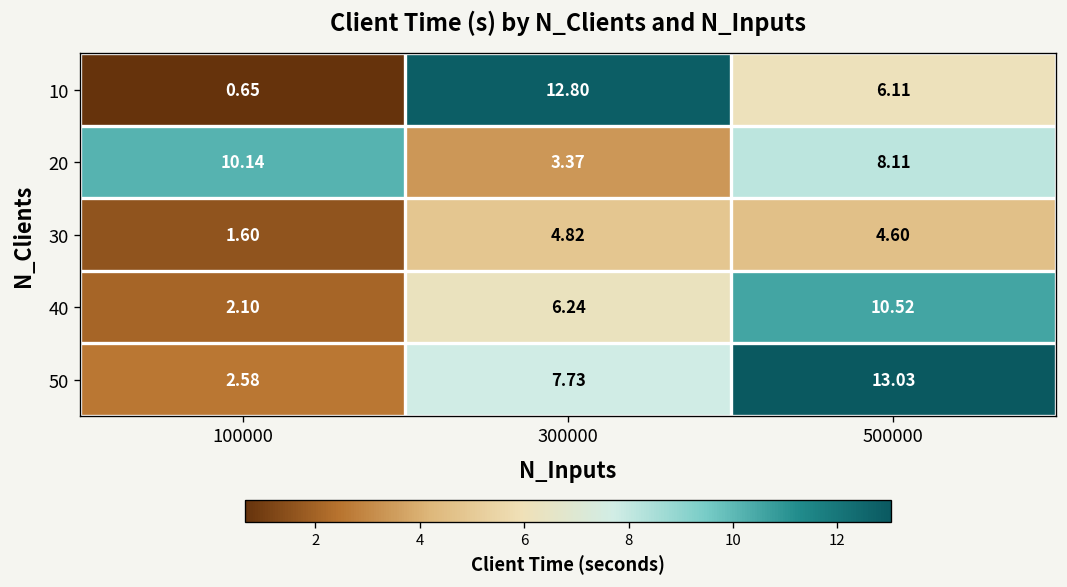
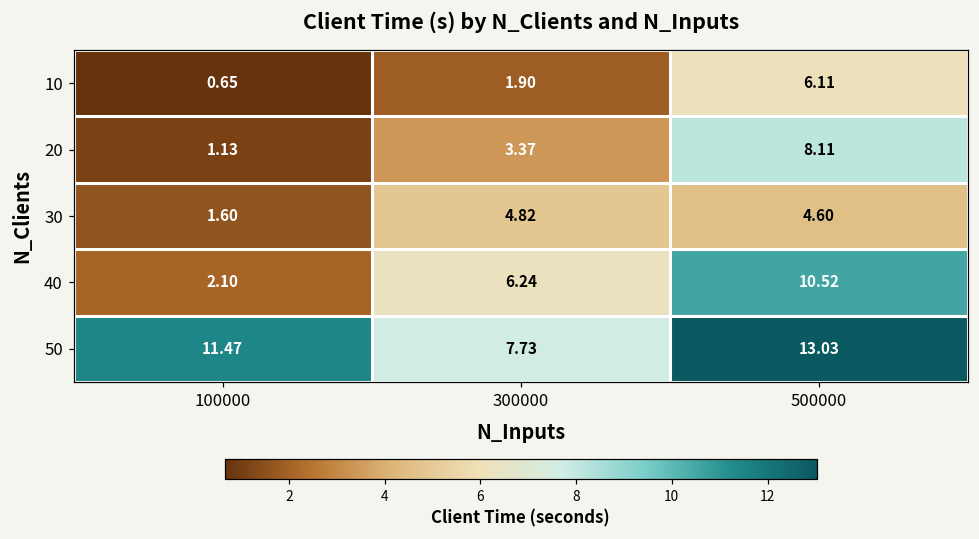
  {
    "10": {
      "100000": 0.65,
-     "300000": 12.80,
+     "300000": 1.90,
      "500000": 6.11
    },
    "20": {
-     "100000": 10.14,
+     "100000": 1.13,
      "300000": 3.37,
      "500000": 8.11
    },
    "30": {
      "100000": 1.60,
      "300000": 4.82,
      "500000": 4.60
    },
    "40": {
      "100000": 2.10,
      "300000": 6.24,
      "500000": 10.52
    },
    "50": {
-     "100000": 2.58,
+     "100000": 11.47,
      "300000": 7.73,
      "500000": 13.03
    }
  }
